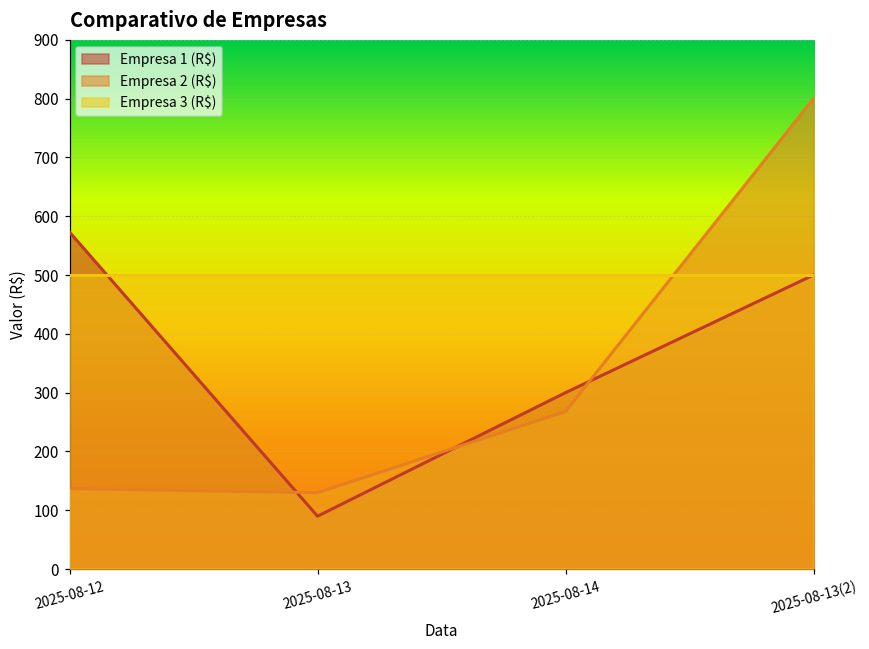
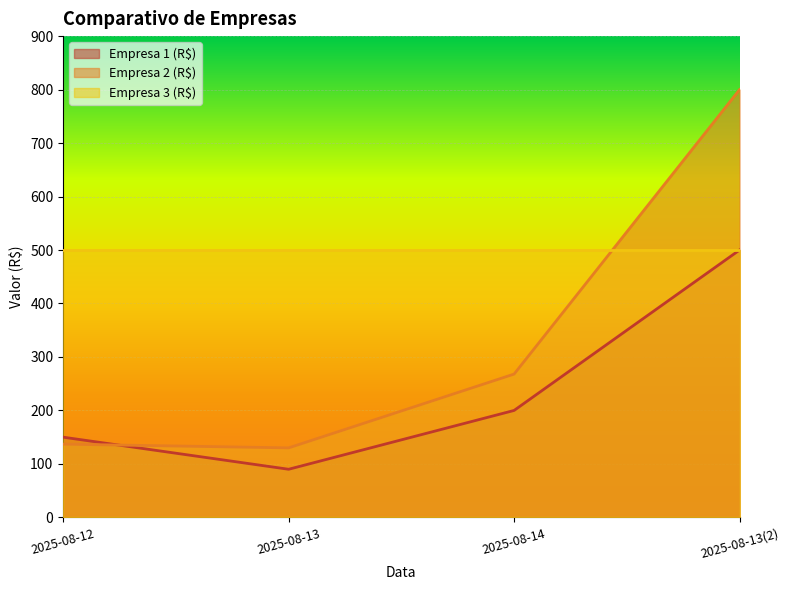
  {
    "Empresa 1 (R$)": {
-     "2025-08-12": 570,
+     "2025-08-12": 150,
      "2025-08-13": 90,
-     "2025-08-14": 300
+     "2025-08-14": 200
    },
    "Empresa 2 (R$)": {
      "2025-08-12": 140,
      "2025-08-13": 130,
      "2025-08-14": 270,
      "2025-08-13(2)": 800
    },
    "Empresa 3 (R$)": {
      "2025-08-12": 500,
      "2025-08-13": 500,
      "2025-08-14": 500
    }
  }
